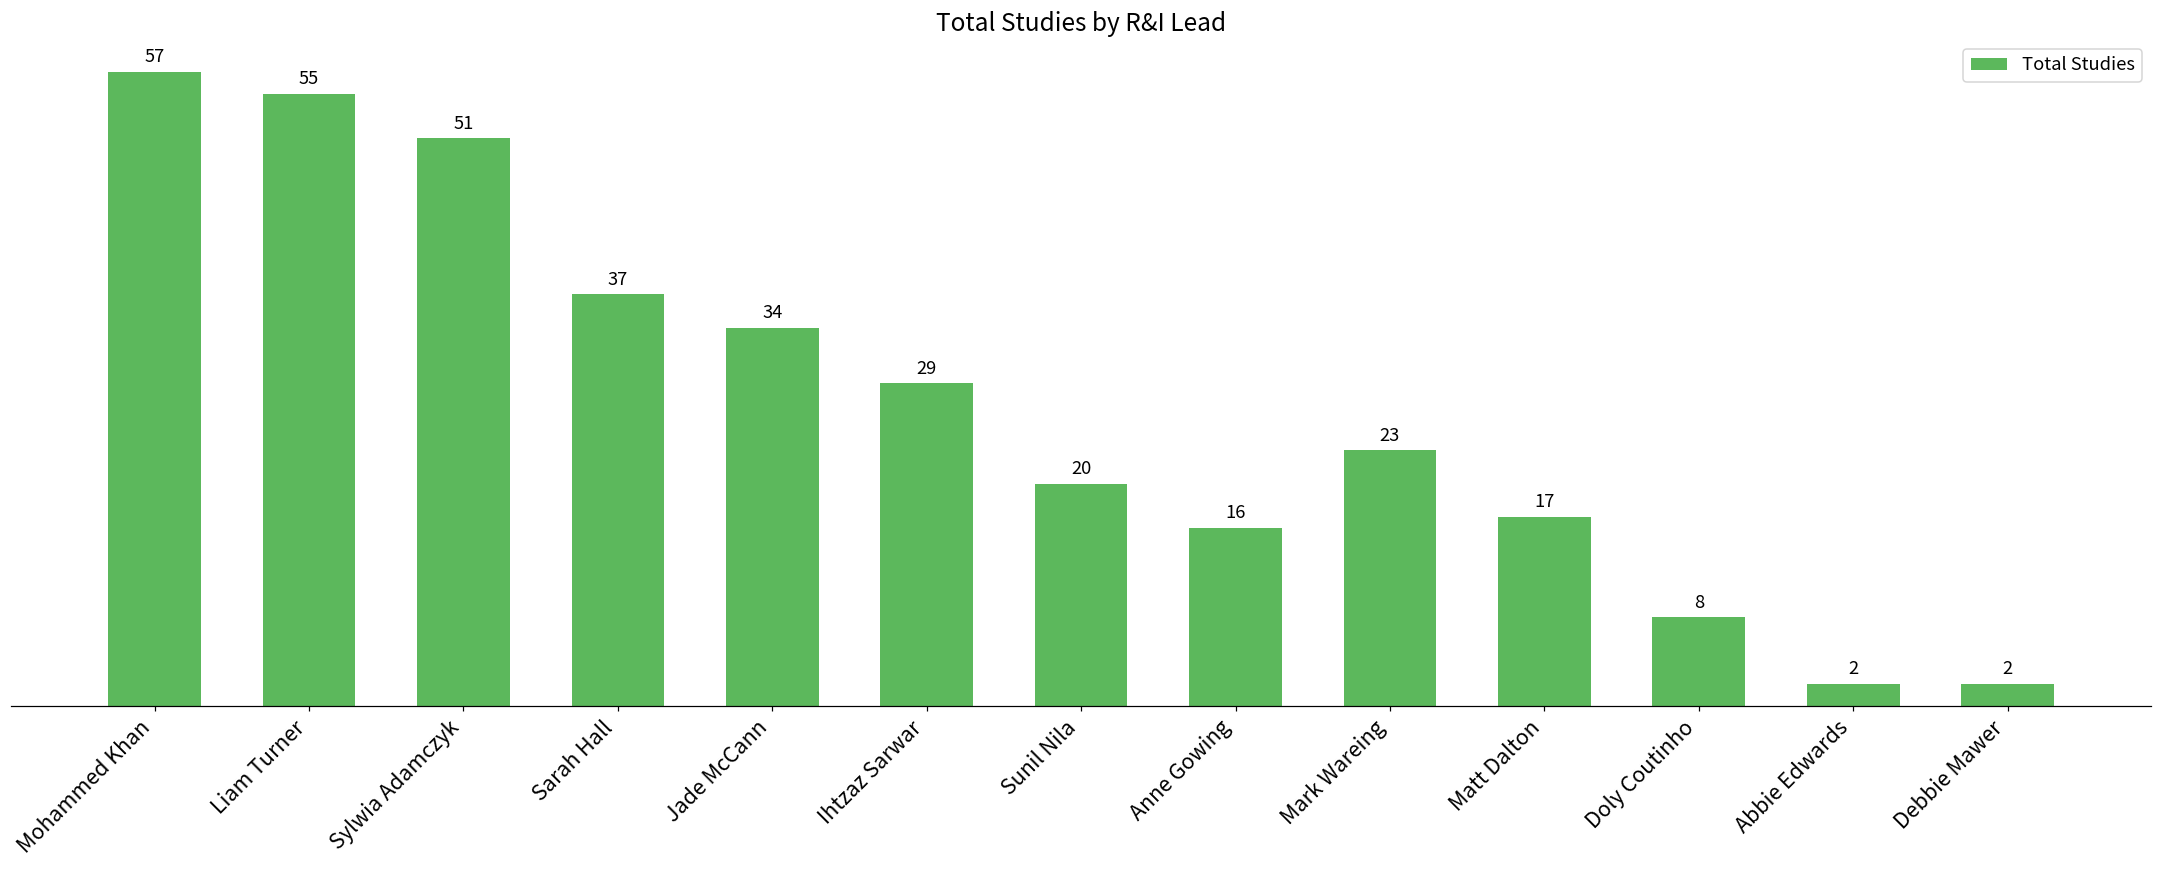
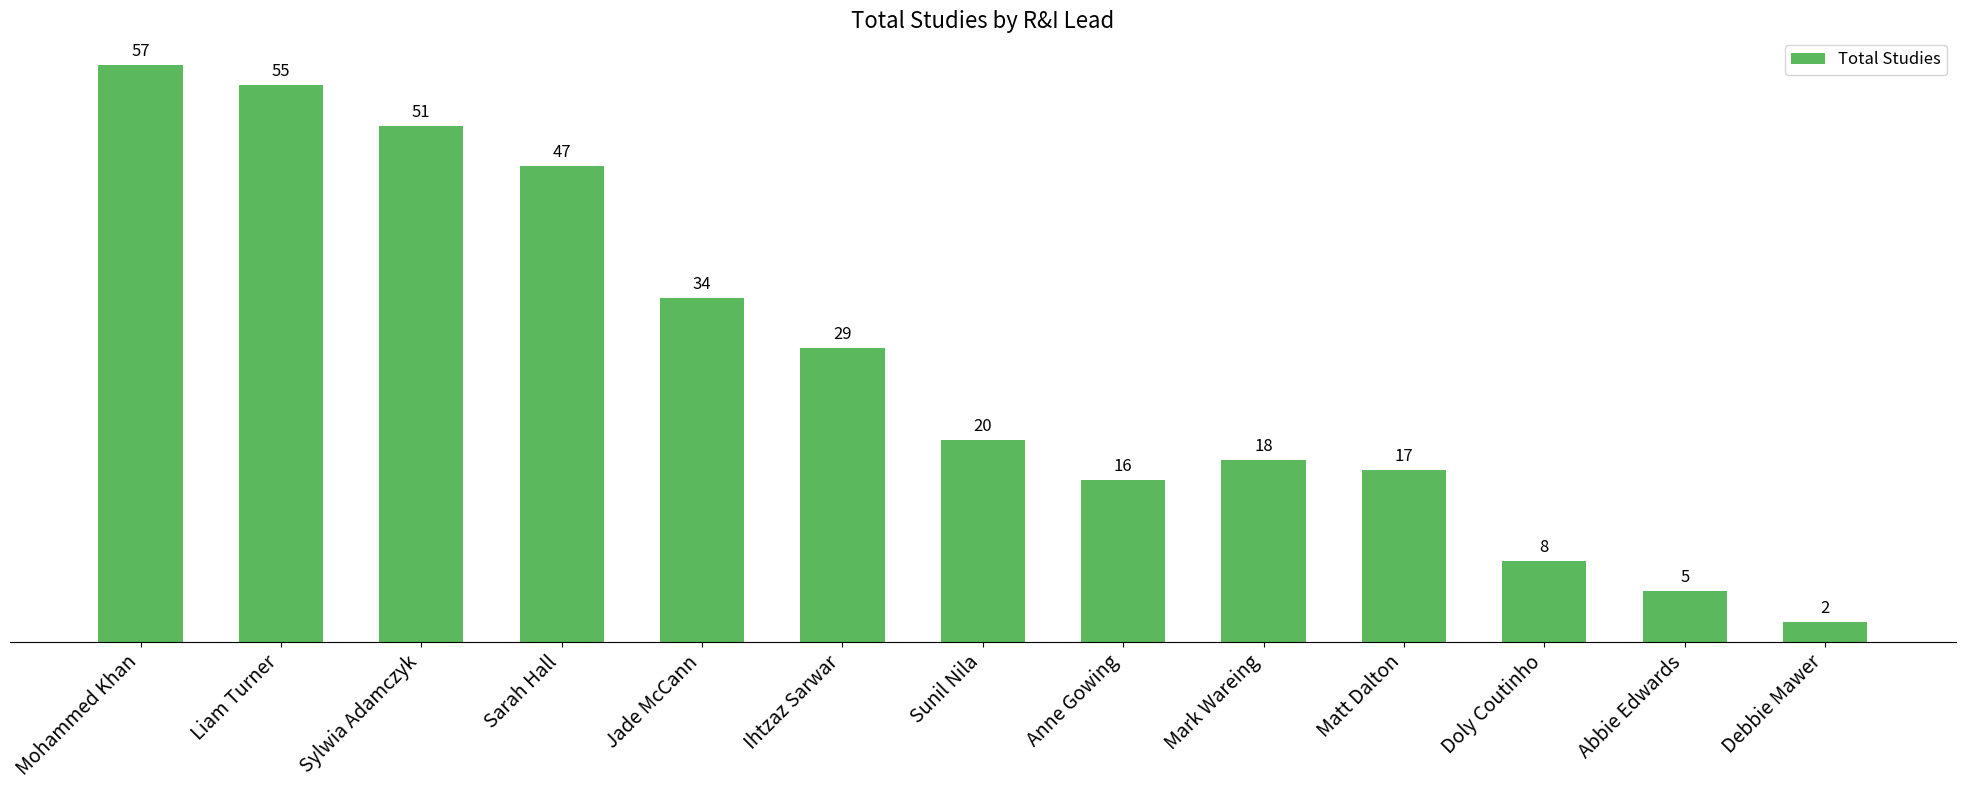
  {
    "Mohammed Khan": 57,
    "Liam Turner": 55,
    "Sylwia Adamczyk": 51,
-   "Sarah Hall": 37,
+   "Sarah Hall": 47,
    "Jade McCann": 34,
    "Ihtzaz Sarwar": 29,
    "Sunil Nila": 20,
    "Anne Gowing": 16,
-   "Mark Wareing": 23,
+   "Mark Wareing": 18,
    "Matt Dalton": 17,
    "Doly Coutinho": 8,
-   "Abbie Edwards": 2,
+   "Abbie Edwards": 5,
    "Debbie Mawer": 2
  }
